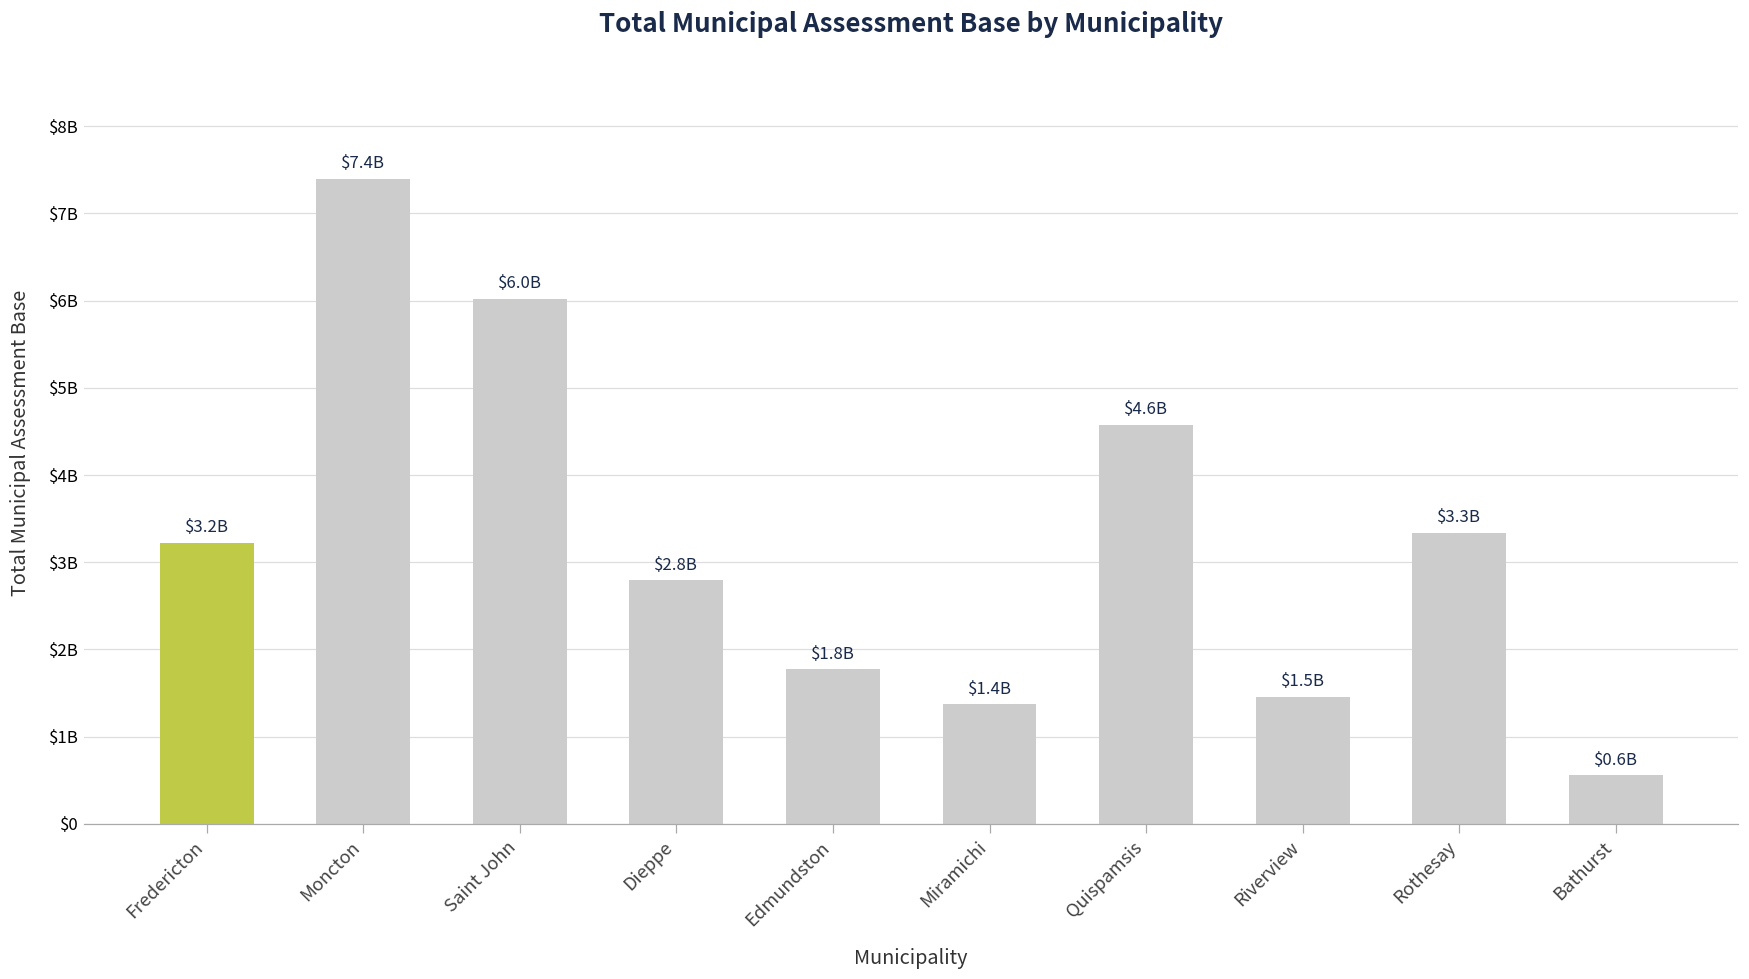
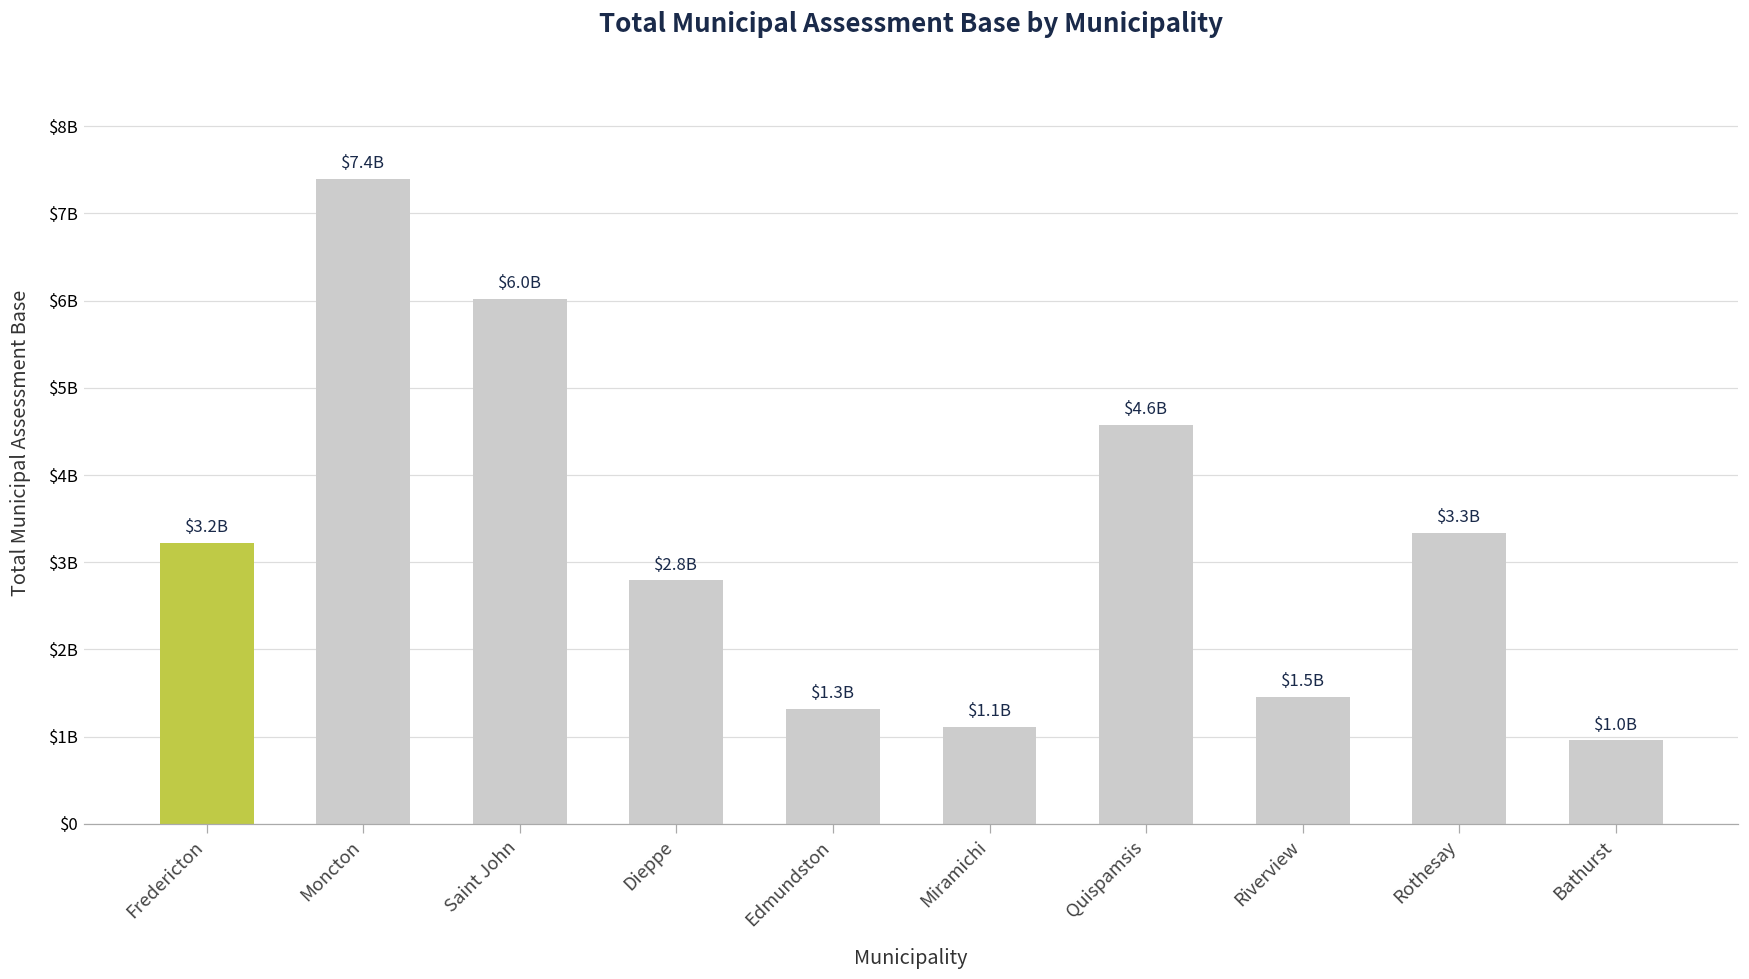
  {
    "Fredericton": "$3.2B",
    "Moncton": "$7.4B",
    "Saint John": "$6.0B",
    "Dieppe": "$2.8B",
-   "Edmundston": "$1.8B",
-   "Miramichi": "$1.4B",
+   "Edmundston": "$1.3B",
+   "Miramichi": "$1.1B",
    "Quispamsis": "$4.6B",
    "Riverview": "$1.5B",
    "Rothesay": "$3.3B",
-   "Bathurst": "$0.6B"
+   "Bathurst": "$1.0B"
  }
